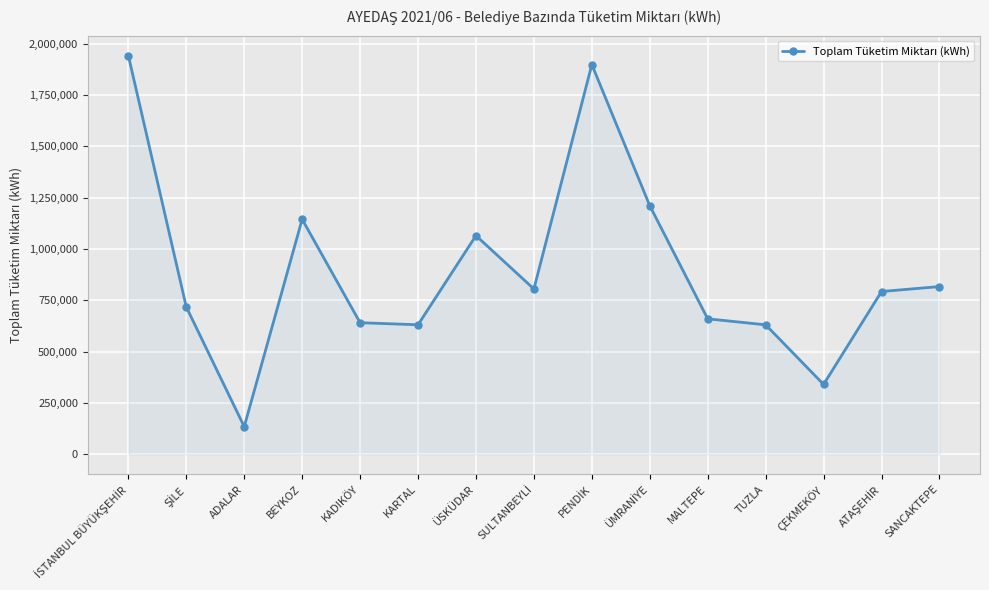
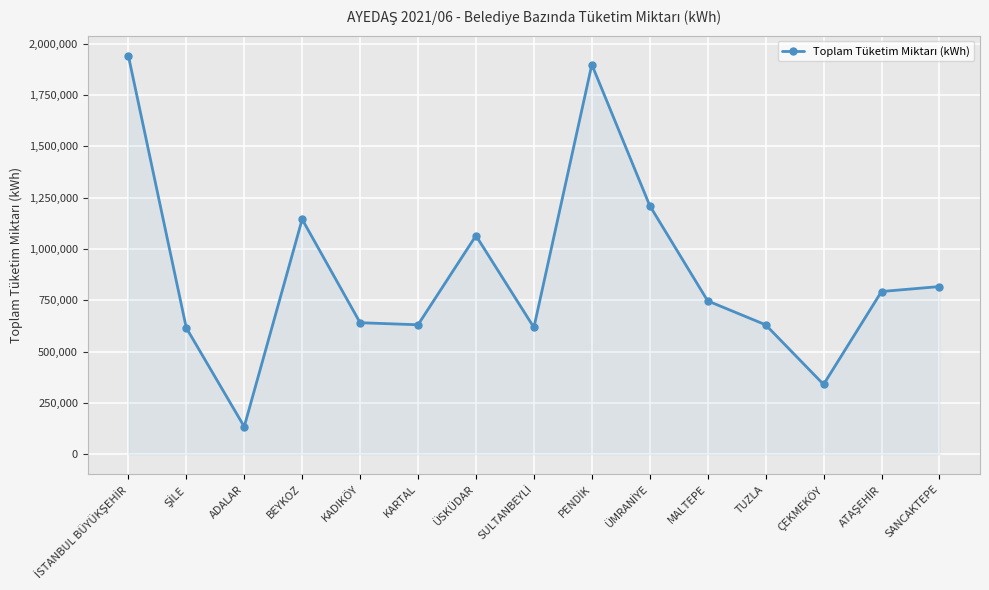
  {
    "İSTANBUL BÜYÜKŞEHİR": "1,940,000",
-   "ŞİLE": "720,000",
+   "ŞİLE": "620,000",
    "ADALAR": "130,000",
    "BEYKOZ": "1,140,000",
    "KADIKÖY": "640,000",
    "KARTAL": "630,000",
    "ÜSKÜDAR": "1,070,000",
-   "SULTANBEYLİ": "810,000",
+   "SULTANBEYLİ": "620,000",
    "PENDİK": "1,900,000",
    "ÜMRANİYE": "1,210,000",
-   "MALTEPE": "660,000",
+   "MALTEPE": "750,000",
    "TUZLA": "630,000",
    "ÇEKMEKÖY": "340,000",
    "ATAŞEHİR": "790,000",
    "SANCAKTEPE": "820,000"
  }
